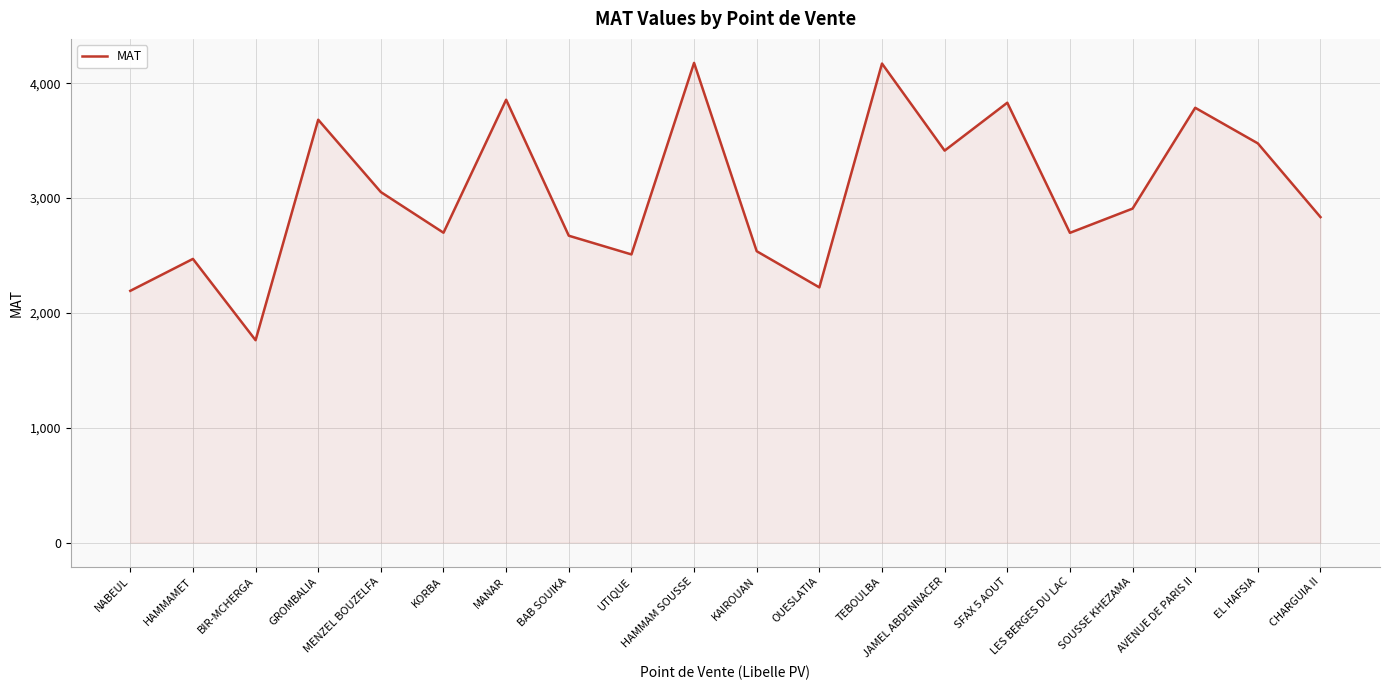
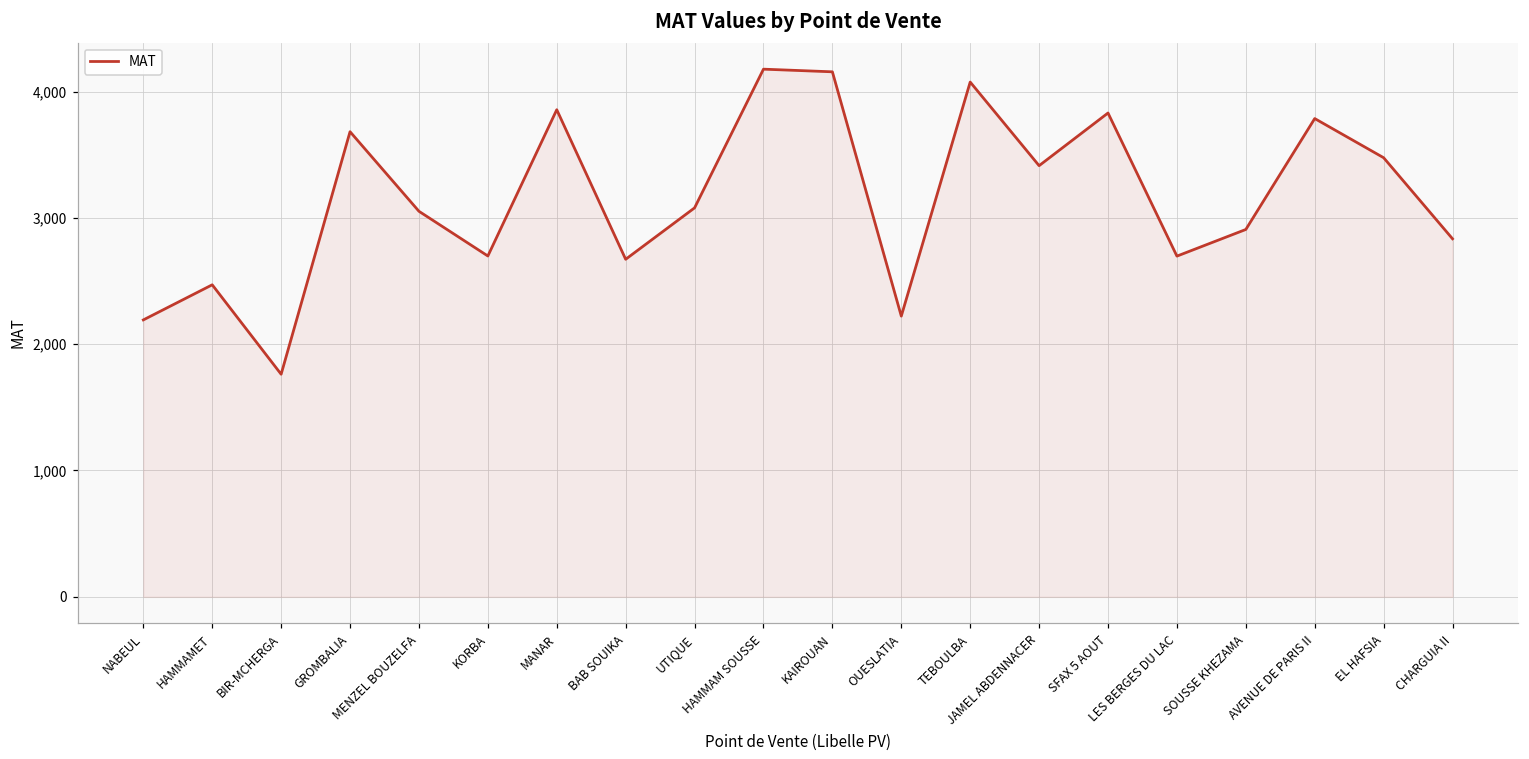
  {
    "NABEUL": "2,190",
    "HAMMAMET": "2,470",
    "BIR-MCHERGA": "1,760",
    "GROMBALIA": "3,680",
    "MENZEL BOUZELFA": "3,050",
    "KORBA": "2,700",
    "MANAR": "3,860",
    "BAB SOUIKA": "2,670",
-   "UTIQUE": "2,510",
+   "UTIQUE": "3,080",
    "HAMMAM SOUSSE": "4,180",
-   "KAIROUAN": "2,540",
+   "KAIROUAN": "4,160",
    "OUESLATIA": "2,220",
-   "TEBOULBA": "4,170",
+   "TEBOULBA": "4,080",
    "JAMEL ABDENNACER": "3,410",
    "SFAX 5 AOUT": "3,830",
    "LES BERGES DU LAC": "2,700",
    "SOUSSE KHEZAMA": "2,910",
    "AVENUE DE PARIS II": "3,790",
    "EL HAFSIA": "3,480",
    "CHARGUIA II": "2,830"
  }
